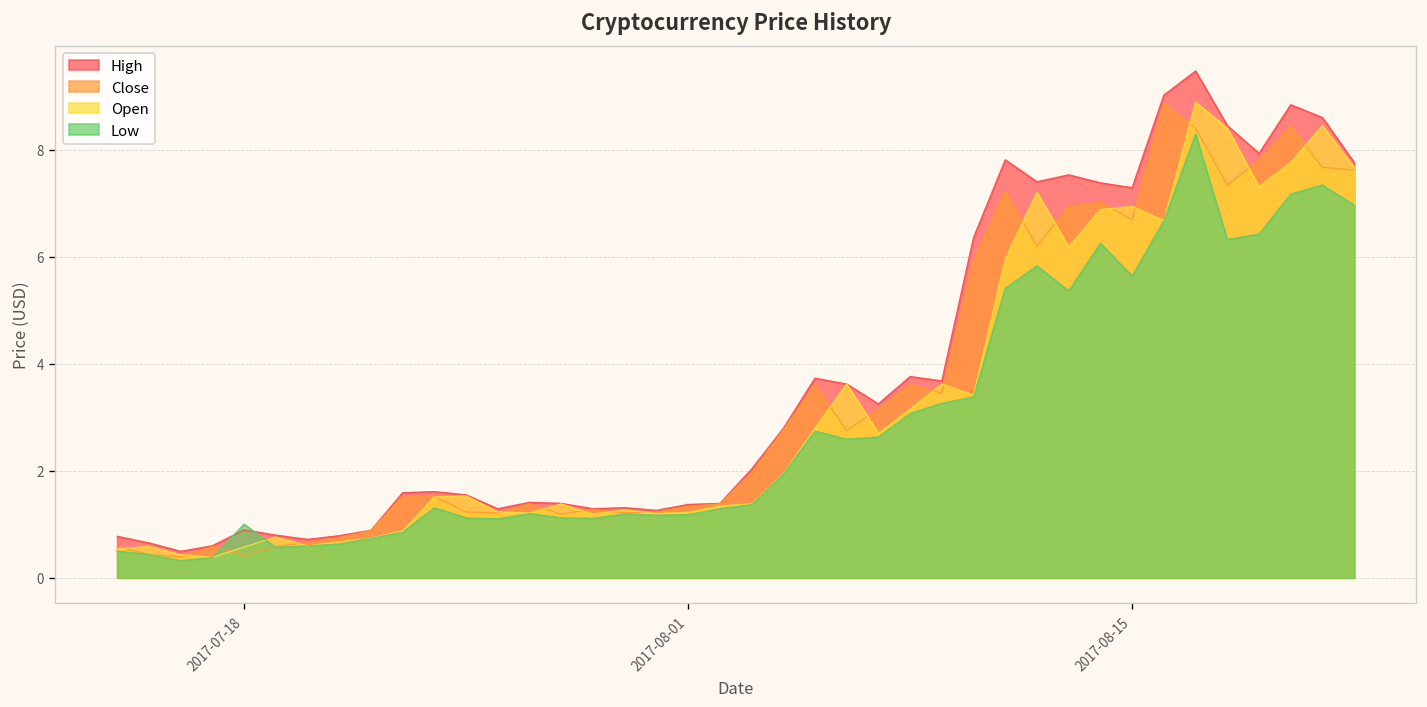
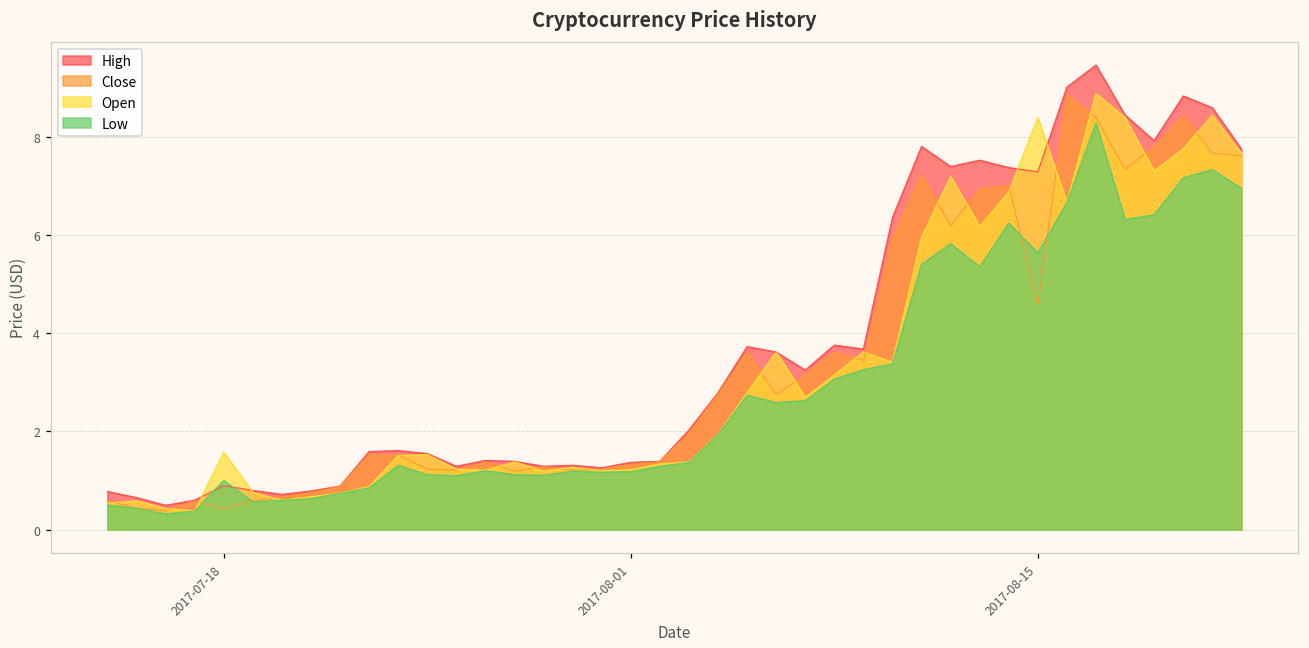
  {
    "High": {
      "2017-07-18": 0.9,
      "2017-08-15": 7.3
    },
    "Close": {
      "2017-07-18": 0.4,
-     "2017-08-15": 6.7
+     "2017-08-15": 4.6
    },
    "Open": {
-     "2017-07-18": 0.6,
-     "2017-08-15": 6.9
+     "2017-07-18": 1.6,
+     "2017-08-15": 8.4
    },
    "Low": {
      "2017-07-18": 1.0,
      "2017-08-15": 5.6
    }
  }
